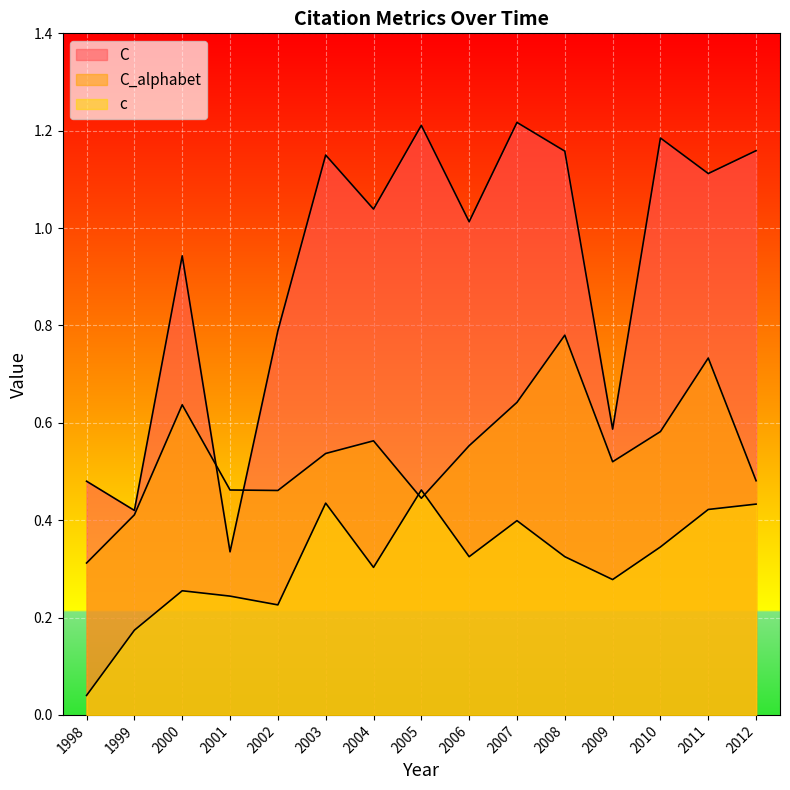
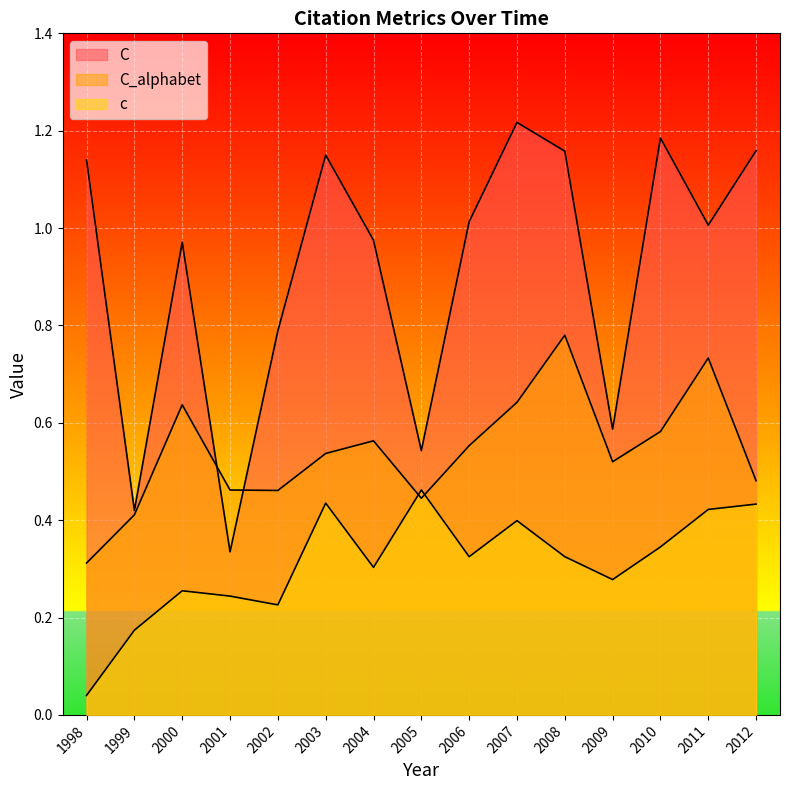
  {
    "C": {
-     "1998": 0.48,
+     "1998": 1.14,
      "1999": 0.42,
-     "2000": 0.94,
+     "2000": 0.97,
      "2001": 0.34,
      "2002": 0.79,
      "2003": 1.15,
-     "2004": 1.04,
-     "2005": 1.21,
+     "2004": 0.98,
+     "2005": 0.54,
      "2006": 1.01,
      "2007": 1.22,
      "2008": 1.16,
      "2009": 0.59,
      "2010": 1.19,
-     "2011": 1.11,
+     "2011": 1.01,
      "2012": 1.16
    }
  }
